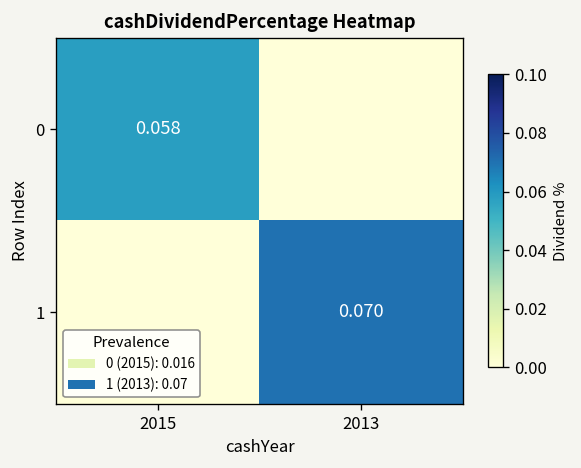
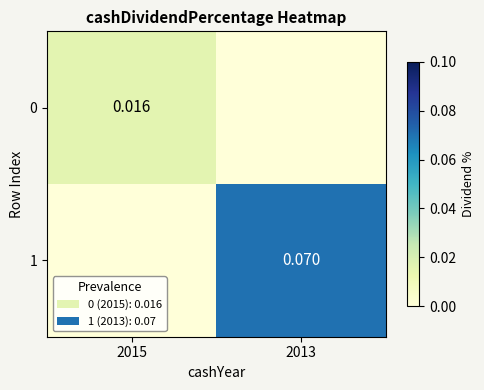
  {
    "0": {
-     "2015": 0.058
+     "2015": 0.016
    },
    "1": {
      "2013": 0.070
    }
  }
